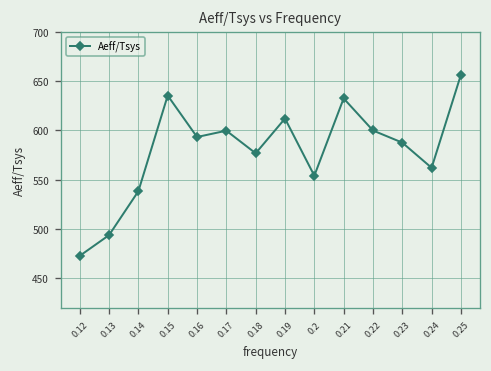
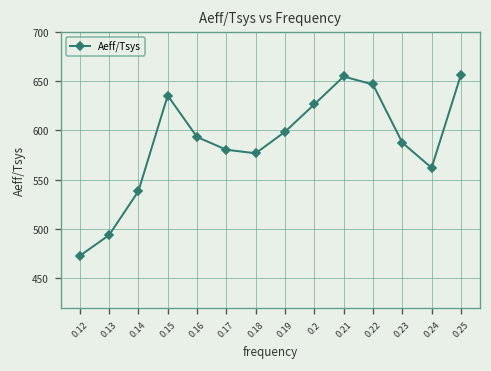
  {
    "0.12": 470,
    "0.13": 490,
    "0.14": 540,
    "0.15": 640,
    "0.16": 590,
-   "0.17": 600,
+   "0.17": 580,
    "0.18": 580,
-   "0.19": 610,
-   "0.2": 550,
-   "0.21": 630,
-   "0.22": 600,
+   "0.19": 600,
+   "0.2": 630,
+   "0.21": 650,
+   "0.22": 650,
    "0.23": 590,
    "0.24": 560,
    "0.25": 660
  }
